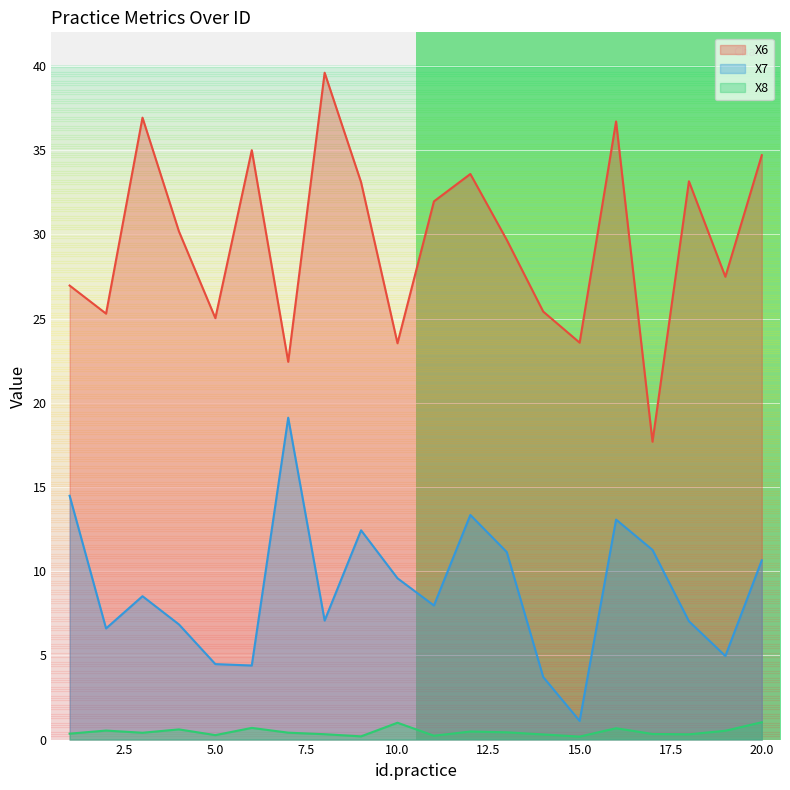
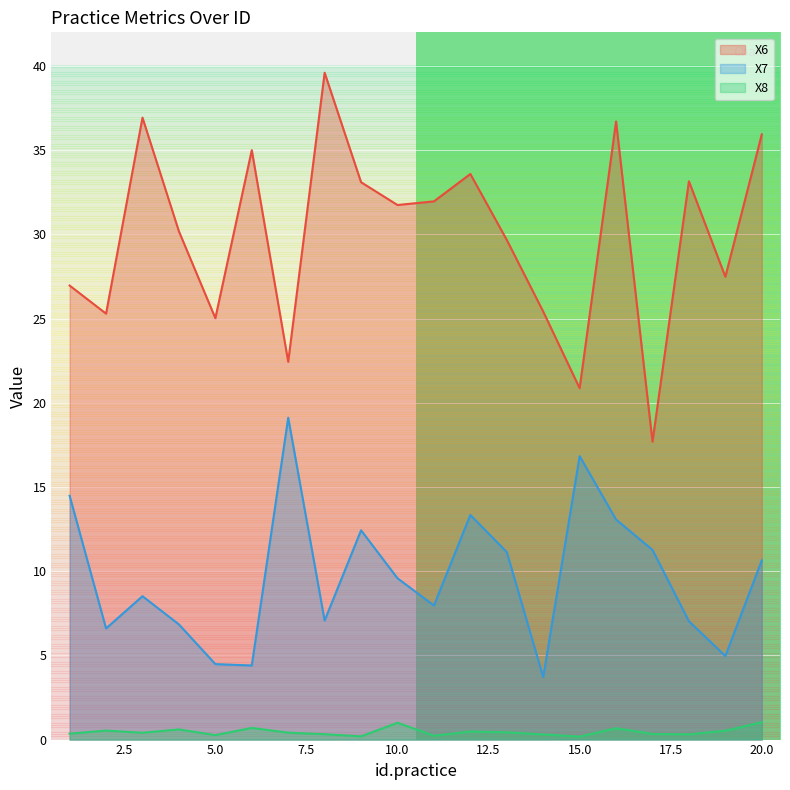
  {
    "X6": {
      "5.0": 25.0,
-     "10.0": 23.5,
-     "15.0": 23.6,
-     "20.0": 34.7
+     "10.0": 31.7,
+     "15.0": 20.9,
+     "20.0": 35.9
    },
    "X7": {
      "5.0": 4.5,
      "10.0": 9.6,
-     "15.0": 1.1,
+     "15.0": 16.8,
      "20.0": 10.6
    },
    "X8": {
      "5.0": 0.3,
      "10.0": 1.0,
      "15.0": 0.2,
      "20.0": 1.0
    }
  }
